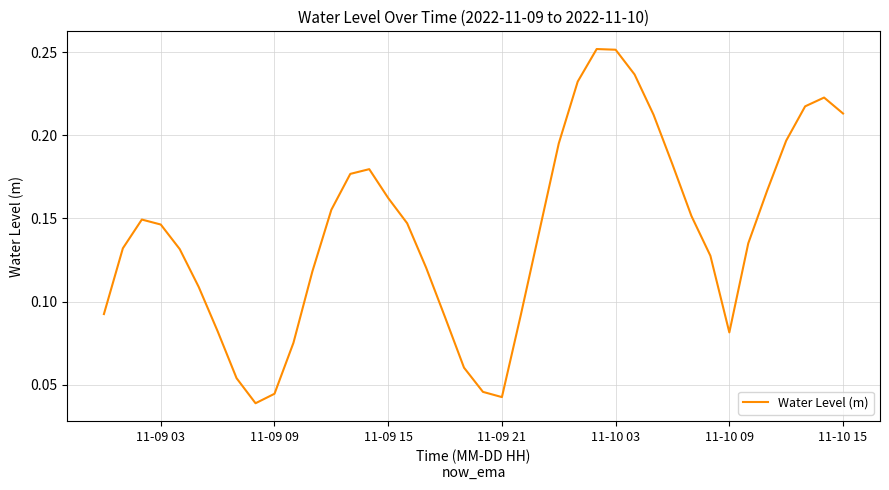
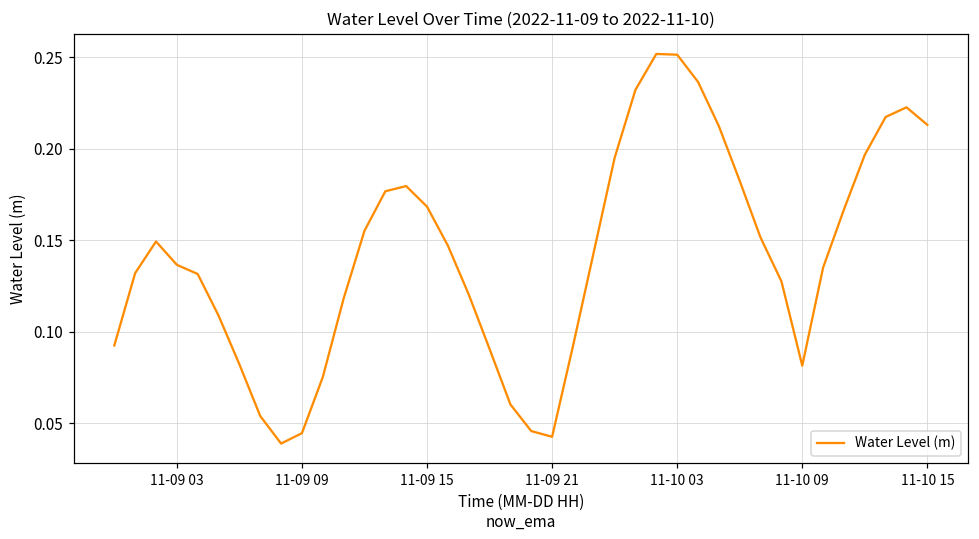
  {
-   "11-09 03": 0.146,
+   "11-09 03": 0.137,
    "11-09 09": 0.044,
-   "11-09 15": 0.162,
+   "11-09 15": 0.168,
    "11-09 21": 0.042,
    "11-10 03": 0.251,
    "11-10 09": 0.081,
    "11-10 15": 0.213
  }
